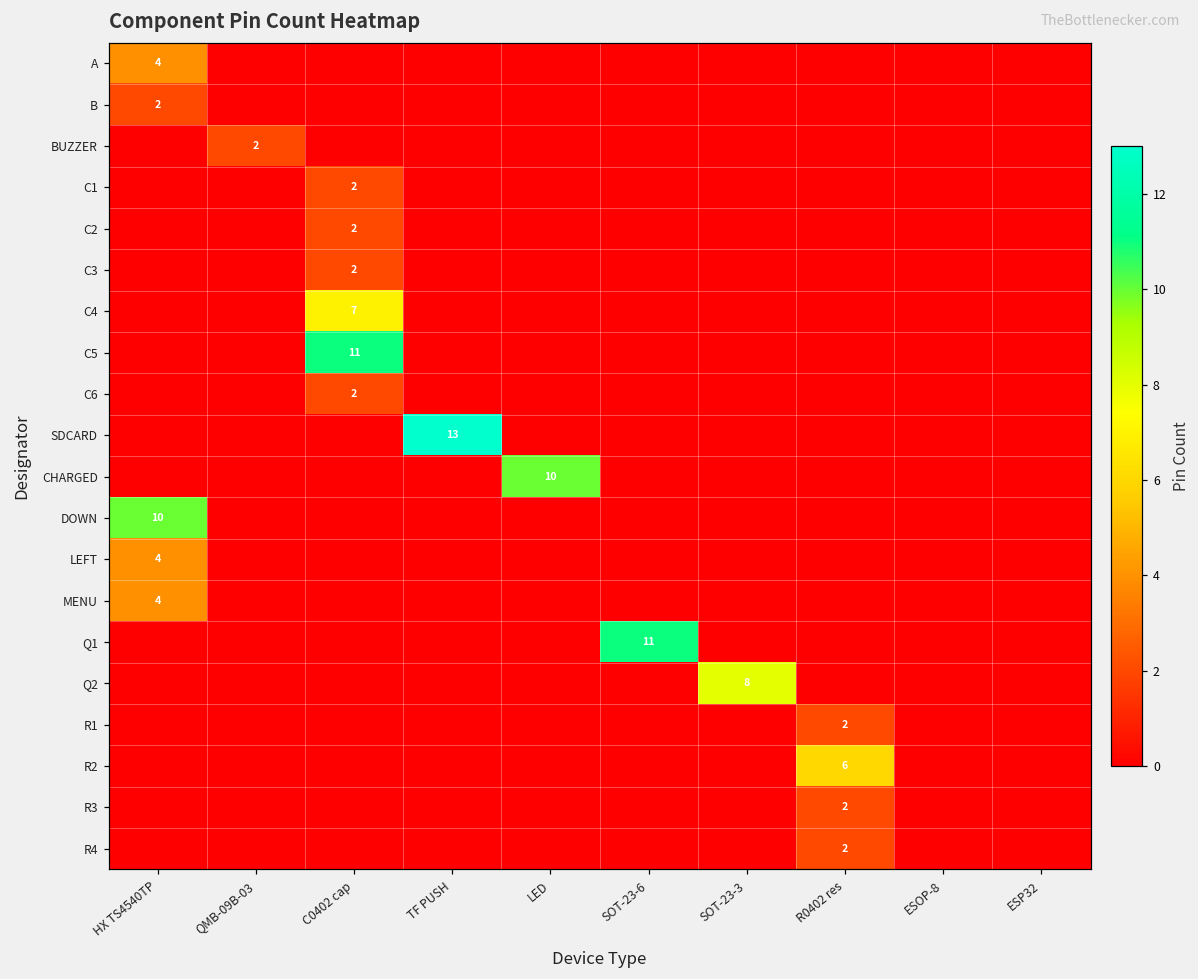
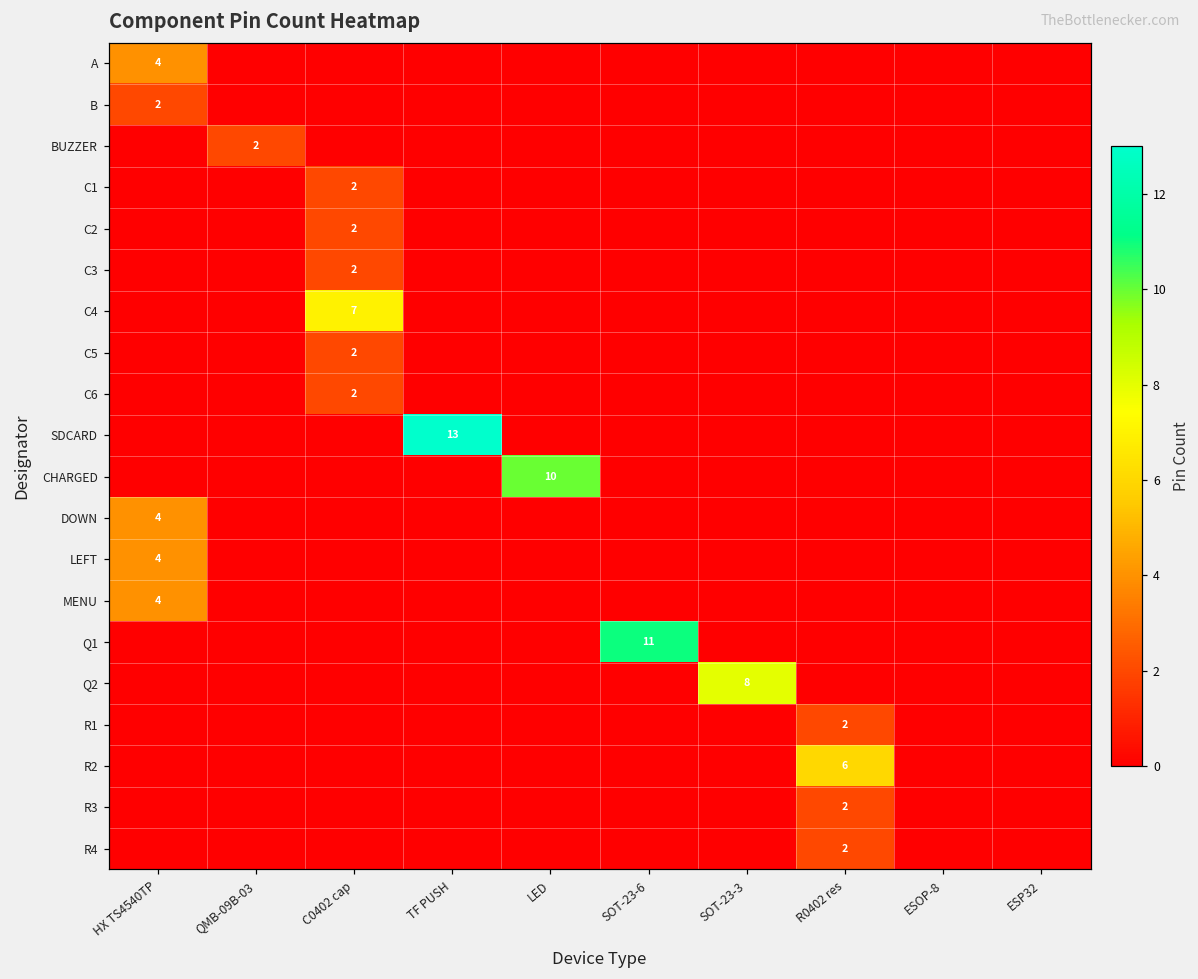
  {
    "A": {
      "HX TS4540TP": 4
    },
    "B": {
      "HX TS4540TP": 2
    },
    "BUZZER": {
      "QMB-09B-03": 2
    },
    "C1": {
      "C0402 cap": 2
    },
    "C2": {
      "C0402 cap": 2
    },
    "C3": {
      "C0402 cap": 2
    },
    "C4": {
      "C0402 cap": 7
    },
    "C5": {
-     "C0402 cap": 11
+     "C0402 cap": 2
    },
    "C6": {
      "C0402 cap": 2
    },
    "SDCARD": {
      "TF PUSH": 13
    },
    "CHARGED": {
      "LED": 10
    },
    "DOWN": {
-     "HX TS4540TP": 10
+     "HX TS4540TP": 4
    },
    "LEFT": {
      "HX TS4540TP": 4
    },
    "MENU": {
      "HX TS4540TP": 4
    },
    "Q1": {
      "SOT-23-6": 11
    },
    "Q2": {
      "SOT-23-3": 8
    },
    "R1": {
      "R0402 res": 2
    },
    "R2": {
      "R0402 res": 6
    },
    "R3": {
      "R0402 res": 2
    },
    "R4": {
      "R0402 res": 2
    }
  }
